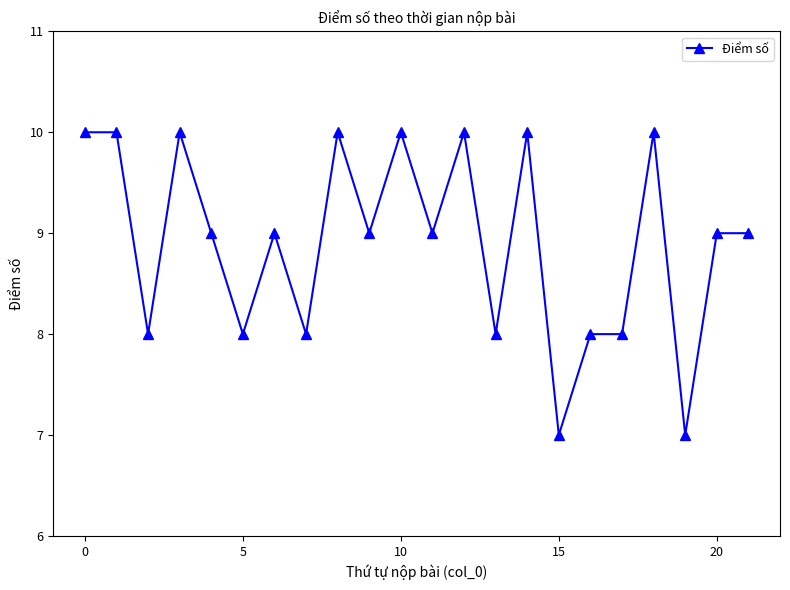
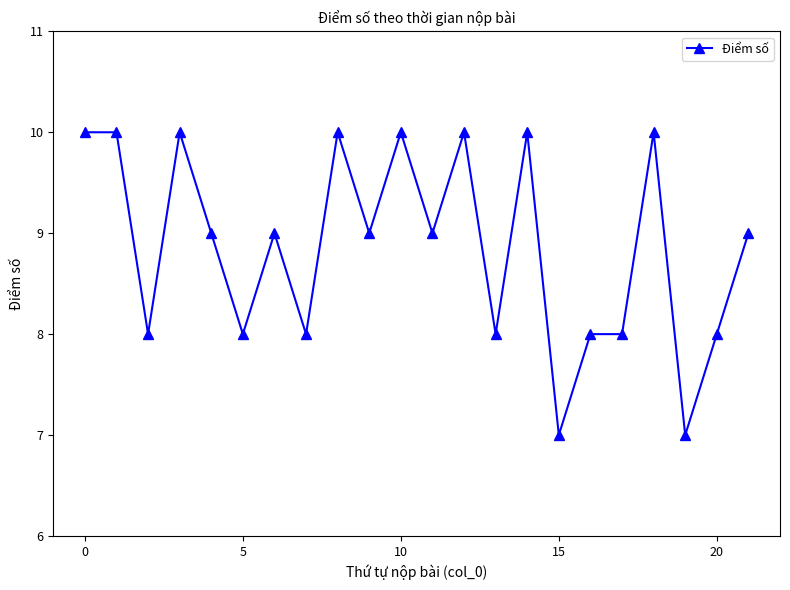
  {
    "0": 10,
    "5": 8,
    "10": 10,
    "15": 7,
-   "20": 9
+   "20": 8
  }
